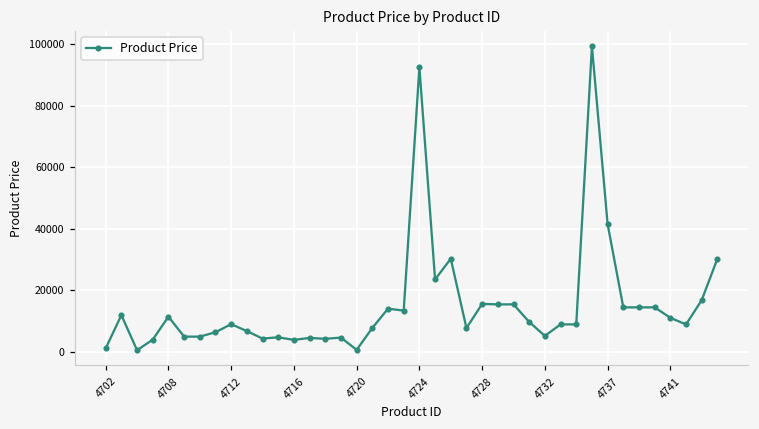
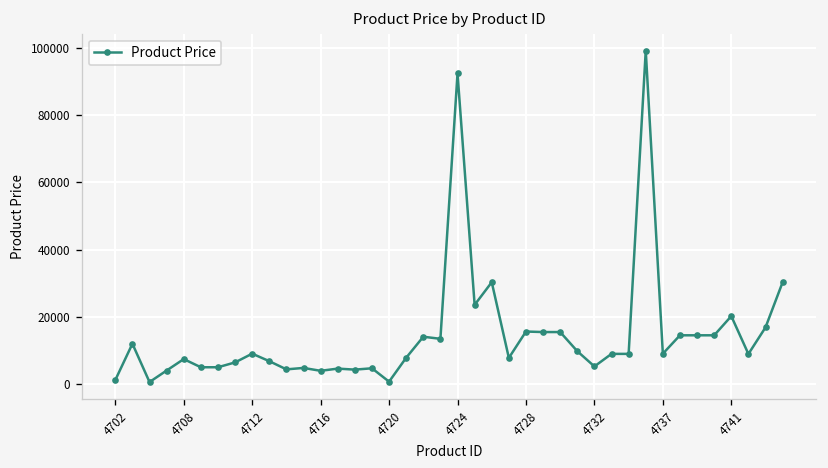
  {
    "4702": 1000,
-   "4708": 11000,
+   "4708": 7000,
    "4712": 9000,
    "4716": 4000,
    "4720": 1000,
    "4724": 92000,
    "4728": 16000,
    "4732": 5000,
-   "4737": 42000,
-   "4741": 11000
+   "4737": 9000,
+   "4741": 20000
  }
